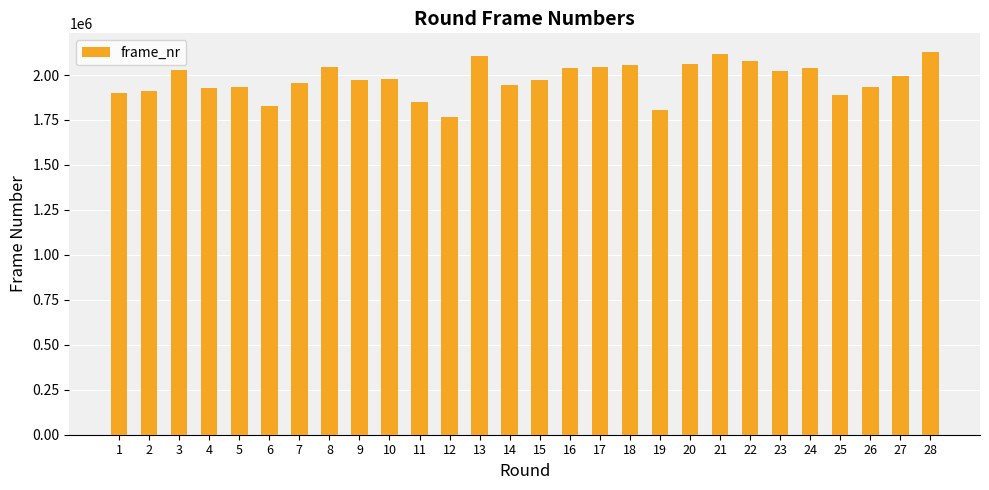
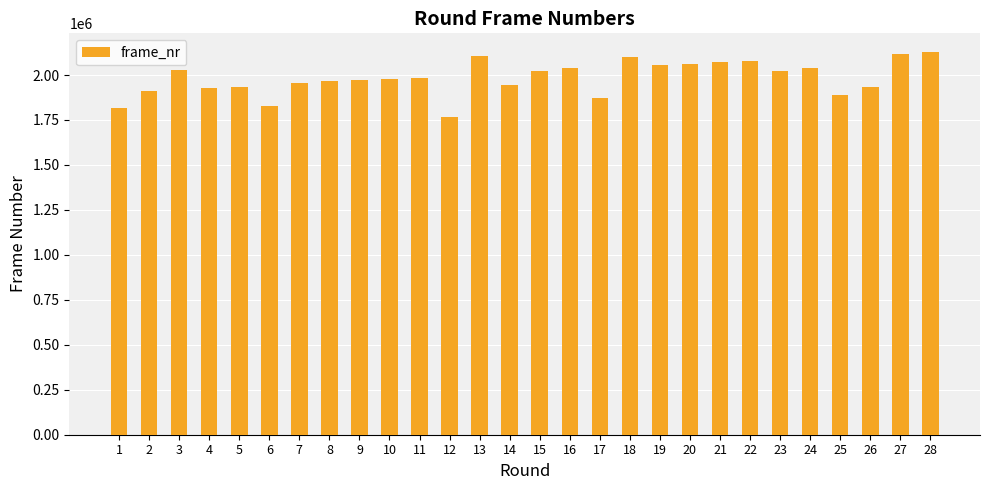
  {
-   "1": 1900000,
+   "1": 1820000,
    "2": 1910000,
    "3": 2030000,
    "4": 1930000,
    "5": 1940000,
    "6": 1830000,
    "7": 1950000,
-   "8": 2050000,
+   "8": 1960000,
    "9": 1970000,
    "10": 1980000,
-   "11": 1850000,
+   "11": 1990000,
    "12": 1770000,
    "13": 2100000,
    "14": 1950000,
-   "15": 1970000,
+   "15": 2020000,
    "16": 2040000,
-   "17": 2050000,
-   "18": 2050000,
-   "19": 1800000,
+   "17": 1870000,
+   "18": 2100000,
+   "19": 2060000,
    "20": 2060000,
-   "21": 2120000,
+   "21": 2070000,
    "22": 2080000,
    "23": 2020000,
    "24": 2040000,
    "25": 1890000,
    "26": 1930000,
-   "27": 2000000,
+   "27": 2120000,
    "28": 2130000
  }
